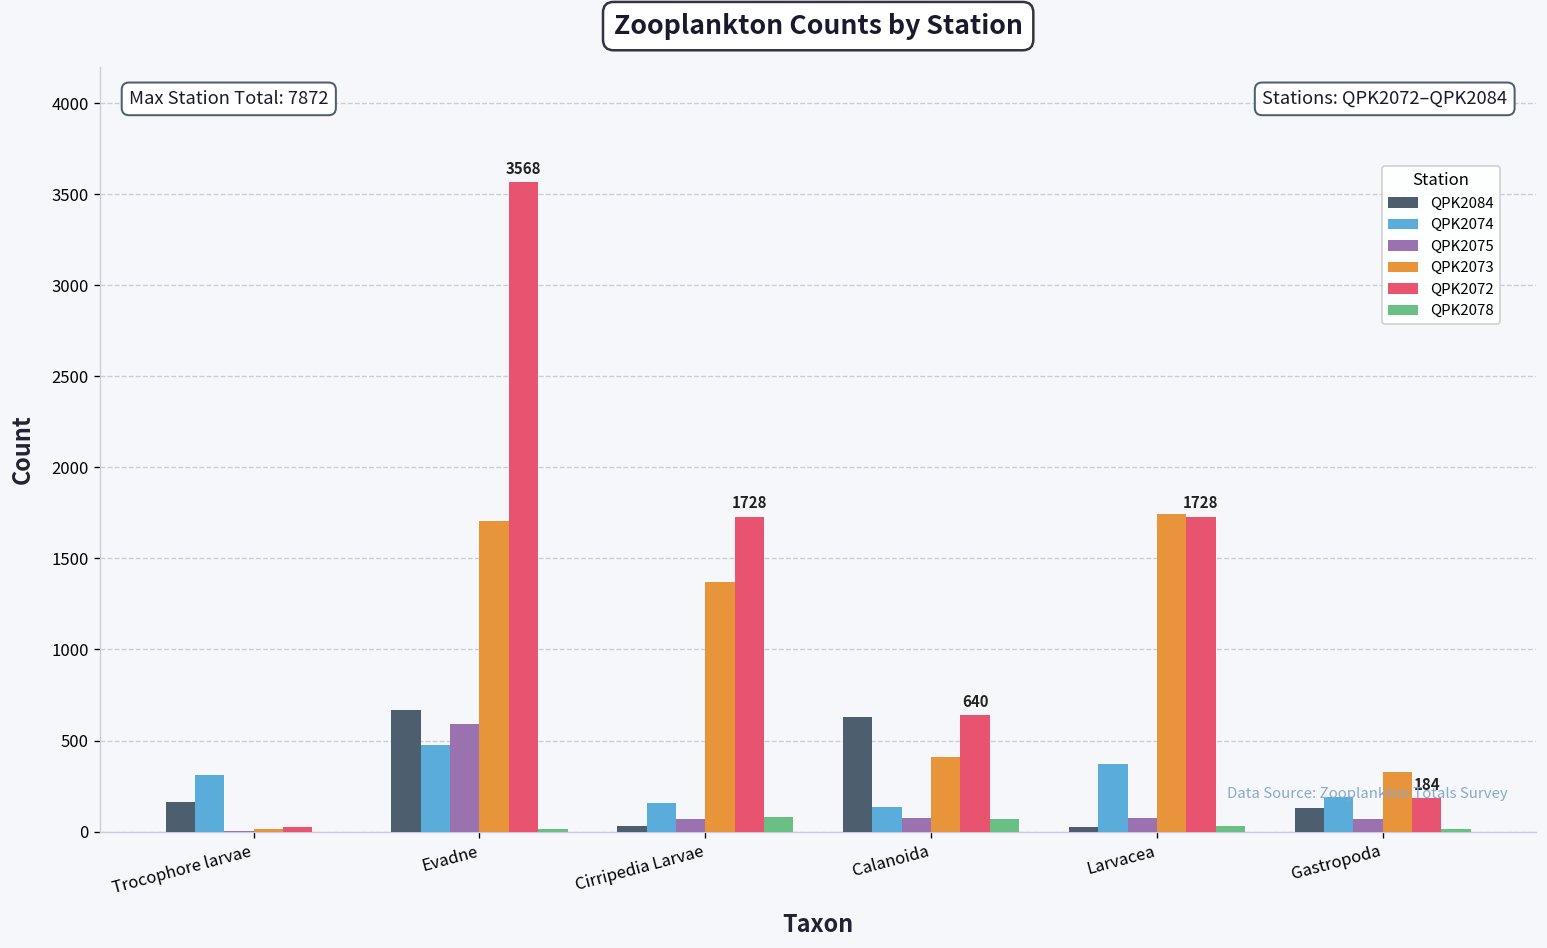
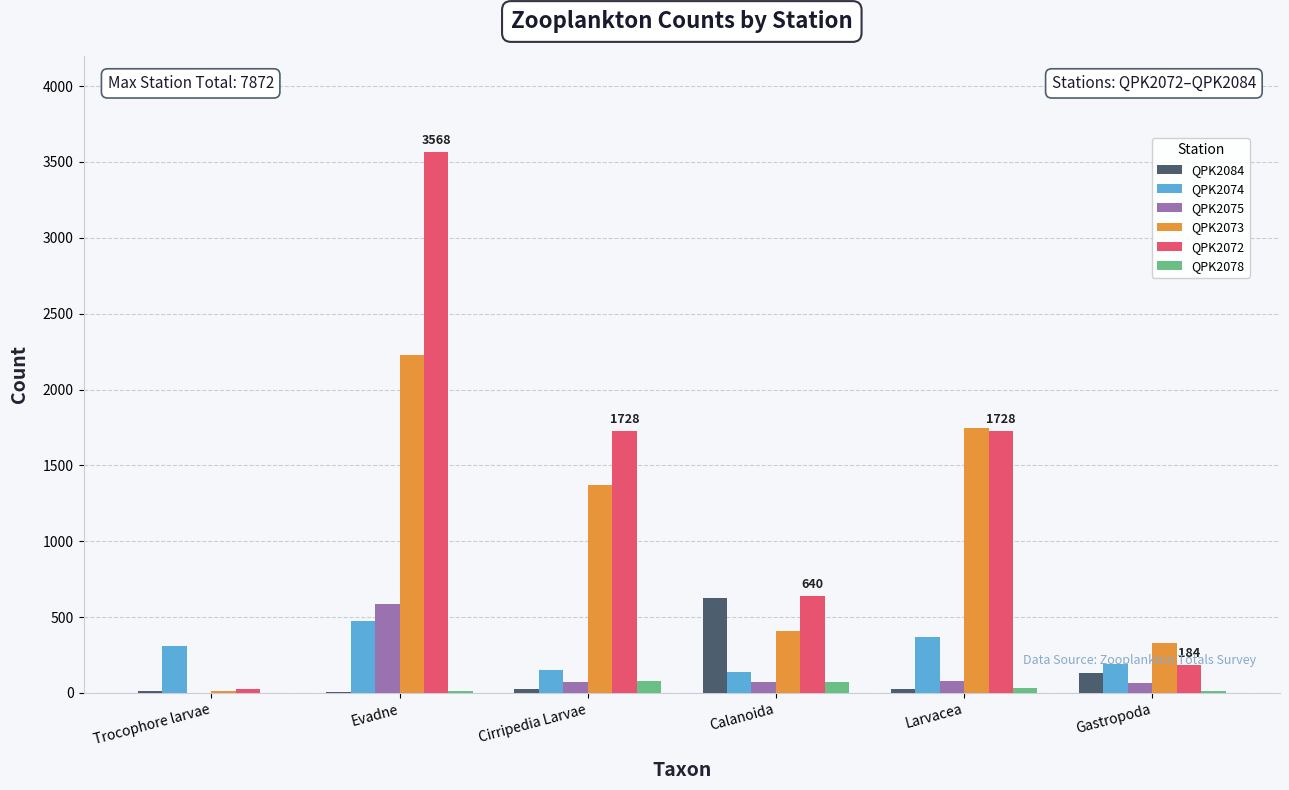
  {
    "QPK2084": {
-     "Trocophore larvae": 160,
-     "Evadne": 670,
+     "Trocophore larvae": 10,
+     "Evadne": 10,
      "Cirripedia Larvae": 30,
      "Calanoida": 630,
      "Larvacea": 20,
      "Gastropoda": 130
    },
    "QPK2074": {
      "Trocophore larvae": 310,
      "Evadne": 480,
      "Cirripedia Larvae": 150,
      "Calanoida": 140,
      "Larvacea": 370,
      "Gastropoda": 190
    },
    "QPK2075": {
      "Evadne": 590,
      "Cirripedia Larvae": 70,
      "Calanoida": 80,
      "Larvacea": 80,
      "Gastropoda": 70
    },
    "QPK2073": {
-     "Evadne": 1700,
+     "Evadne": 2230,
      "Cirripedia Larvae": 1370,
      "Calanoida": 410,
      "Larvacea": 1740,
      "Gastropoda": 330
    },
    "QPK2072": {
      "Evadne": 3568,
      "Cirripedia Larvae": 1728,
      "Calanoida": 640,
      "Larvacea": 1728
    },
    "QPK2078": {
      "Trocophore larvae": 0,
      "Cirripedia Larvae": 80,
      "Calanoida": 70,
      "Larvacea": 30
    }
  }
